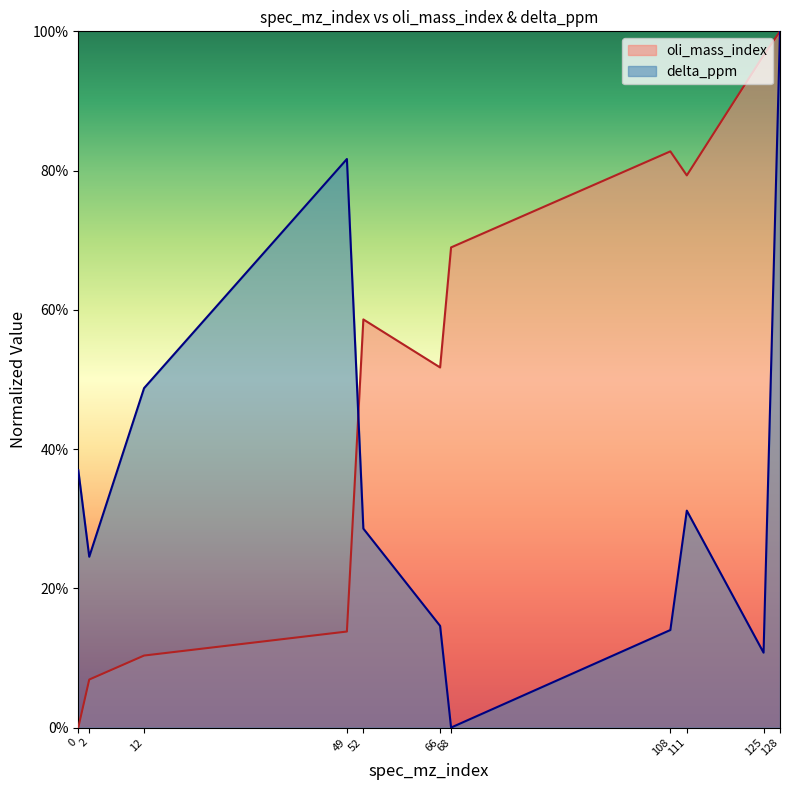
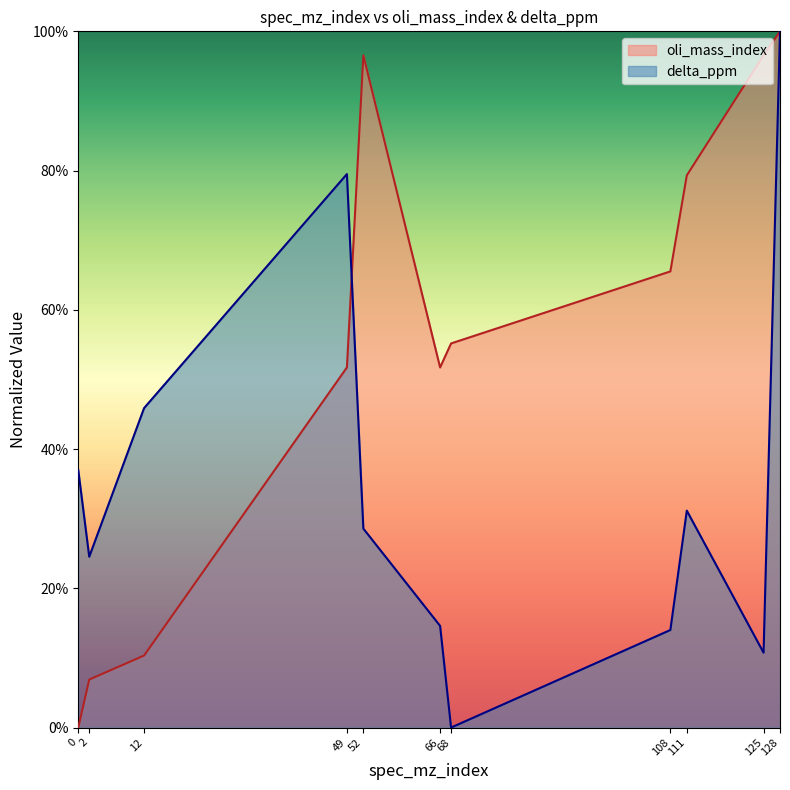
  {
    "oli_mass_index": {
      "0": "0%",
      "2": "7%",
      "12": "10%",
-     "49": "14%",
-     "52": "59%",
+     "49": "52%",
+     "52": "97%",
      "66": "52%",
-     "68": "69%",
-     "108": "83%",
+     "68": "55%",
+     "108": "66%",
      "111": "79%"
    },
    "delta_ppm": {
      "0": "37%",
      "2": "25%",
-     "12": "49%",
-     "49": "82%",
+     "12": "46%",
+     "49": "79%",
      "52": "29%",
      "66": "15%",
      "68": "0%",
      "108": "14%",
      "111": "31%",
      "125": "11%"
    }
  }
